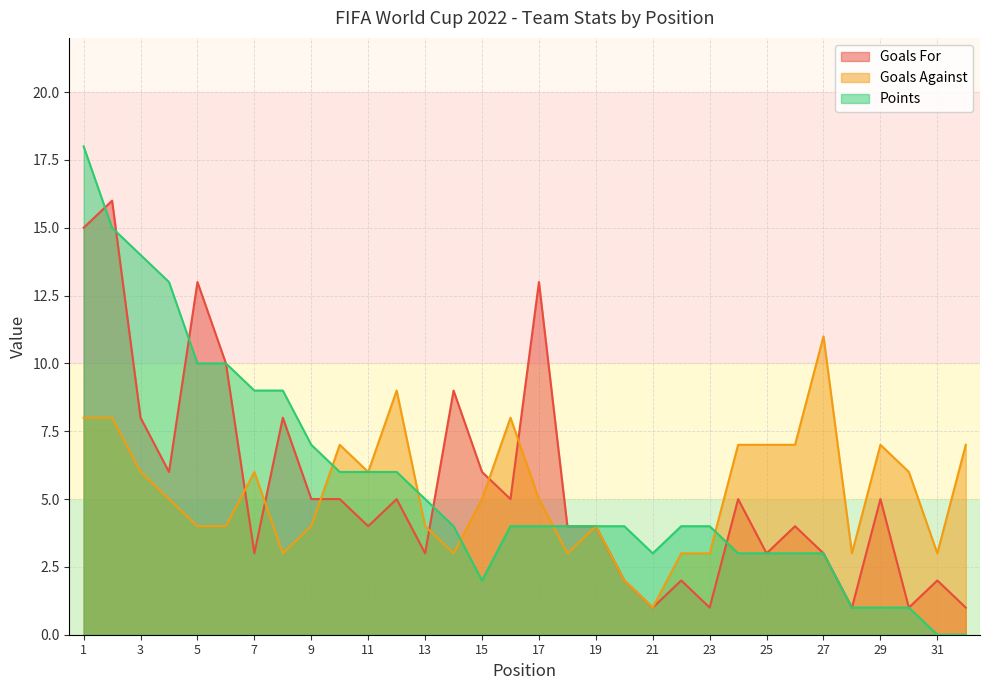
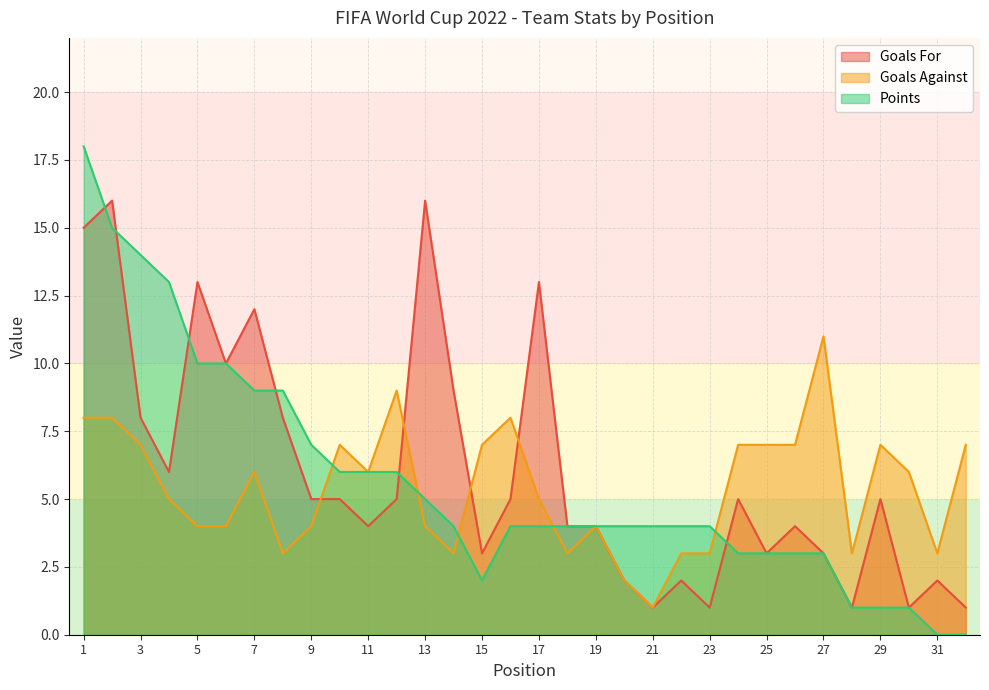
  {
    "Goals For": {
      "1": 15,
      "3": 8,
      "5": 13,
-     "7": 3,
+     "7": 12,
      "9": 5,
      "11": 4,
-     "13": 3,
-     "15": 6,
+     "13": 16,
+     "15": 3,
      "17": 13,
      "23": 1,
      "29": 5,
      "31": 2
    },
    "Goals Against": {
      "1": 8,
-     "3": 6,
+     "3": 7,
      "5": 4,
      "7": 6,
      "9": 4,
      "13": 4,
-     "15": 5,
+     "15": 7,
      "17": 5,
      "23": 3,
      "25": 7,
      "27": 11,
      "29": 7,
      "31": 3
    },
    "Points": {
      "1": 18,
      "3": 14,
      "5": 10,
      "7": 9,
      "9": 7,
      "13": 5,
      "15": 2,
      "17": 4,
-     "21": 3,
+     "21": 4,
      "23": 4,
      "29": 1,
      "31": 0
    }
  }
